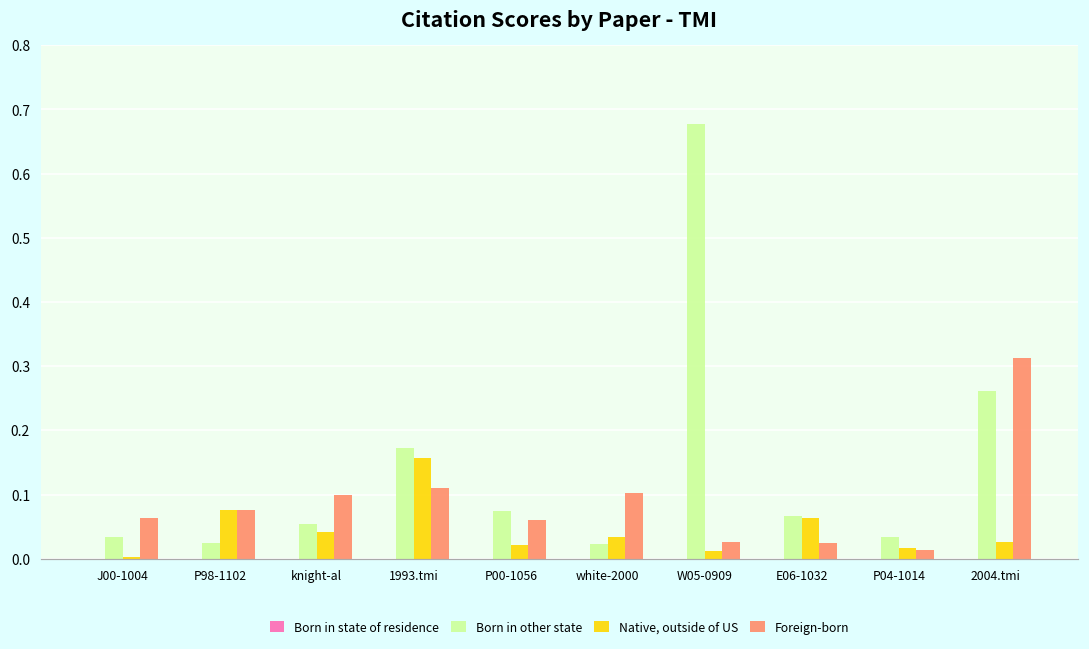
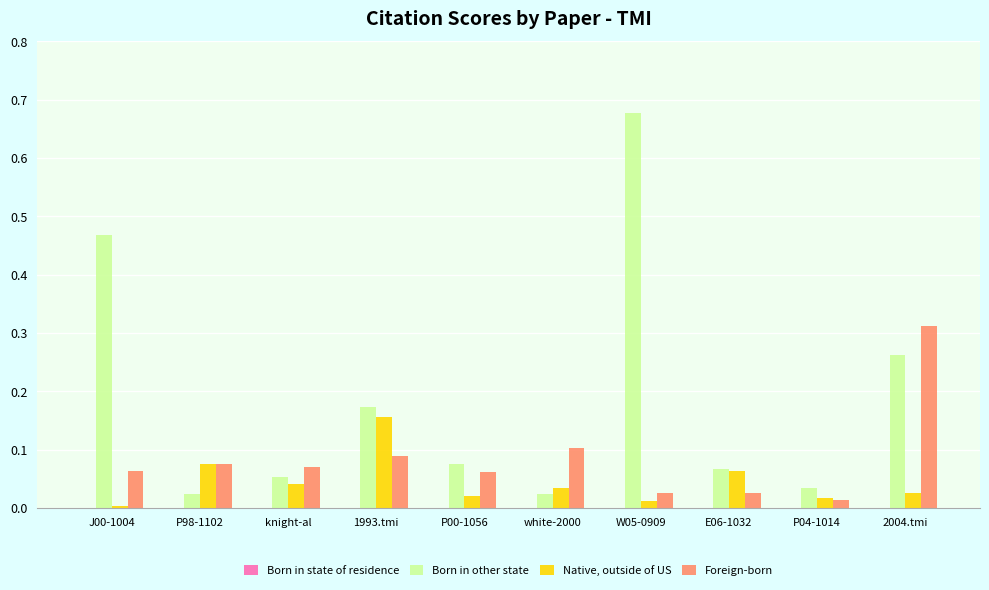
  {
    "Born in state of residence": {
      "J00-1004": 0.00,
      "P98-1102": 0.00,
      "knight-al": 0.00,
      "1993.tmi": 0.00,
      "P00-1056": 0.00,
      "white-2000": 0.00,
      "W05-0909": 0.00,
      "E06-1032": 0.00,
      "P04-1014": 0.00,
      "2004.tmi": 0.00
    },
    "Born in other state": {
-     "J00-1004": 0.03,
+     "J00-1004": 0.47,
      "P98-1102": 0.02,
      "knight-al": 0.05,
      "1993.tmi": 0.17,
      "P00-1056": 0.07,
      "white-2000": 0.02,
      "W05-0909": 0.68,
      "E06-1032": 0.07,
      "P04-1014": 0.03,
      "2004.tmi": 0.26
    },
    "Native, outside of US": {
      "P98-1102": 0.08,
      "knight-al": 0.04,
      "1993.tmi": 0.16,
      "P00-1056": 0.02,
      "white-2000": 0.03,
      "W05-0909": 0.01,
      "E06-1032": 0.06,
      "P04-1014": 0.02,
      "2004.tmi": 0.03
    },
    "Foreign-born": {
      "J00-1004": 0.06,
      "P98-1102": 0.08,
-     "knight-al": 0.10,
-     "1993.tmi": 0.11,
+     "knight-al": 0.07,
+     "1993.tmi": 0.09,
      "P00-1056": 0.06,
      "white-2000": 0.10,
      "W05-0909": 0.03,
      "E06-1032": 0.02,
      "P04-1014": 0.01,
      "2004.tmi": 0.31
    }
  }
